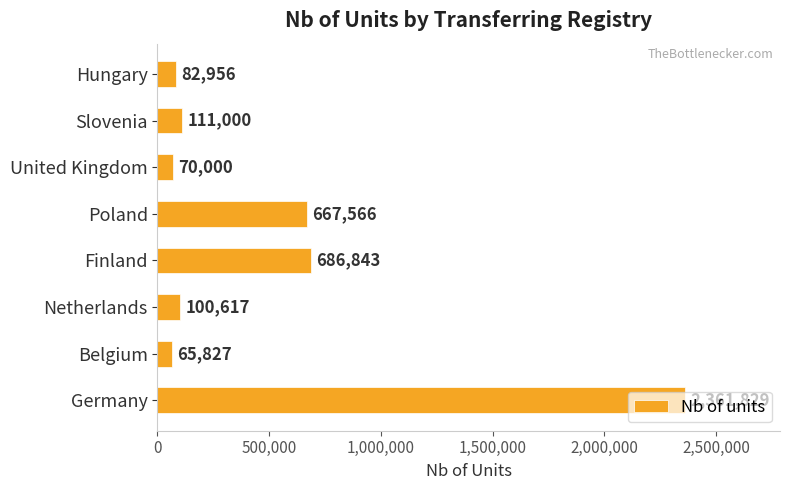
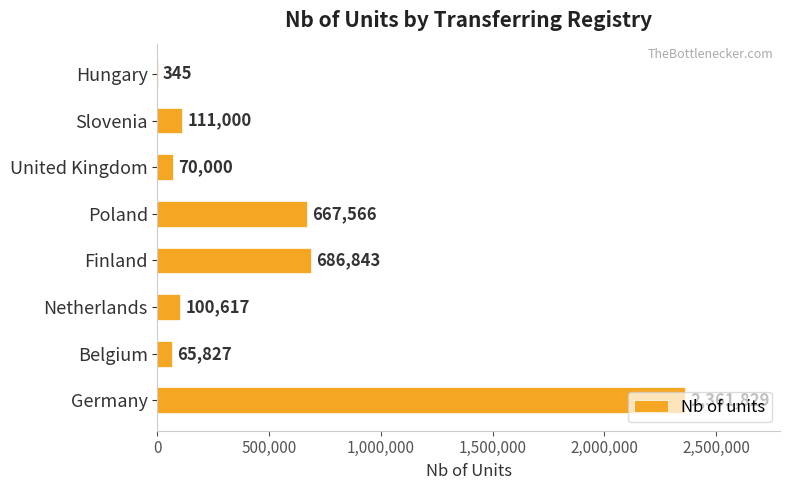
  {
-   "Hungary": "82,956",
+   "Hungary": "345",
    "Slovenia": "111,000",
    "United Kingdom": "70,000",
    "Poland": "667,566",
    "Finland": "686,843",
    "Netherlands": "100,617",
    "Belgium": "65,827"
  }
